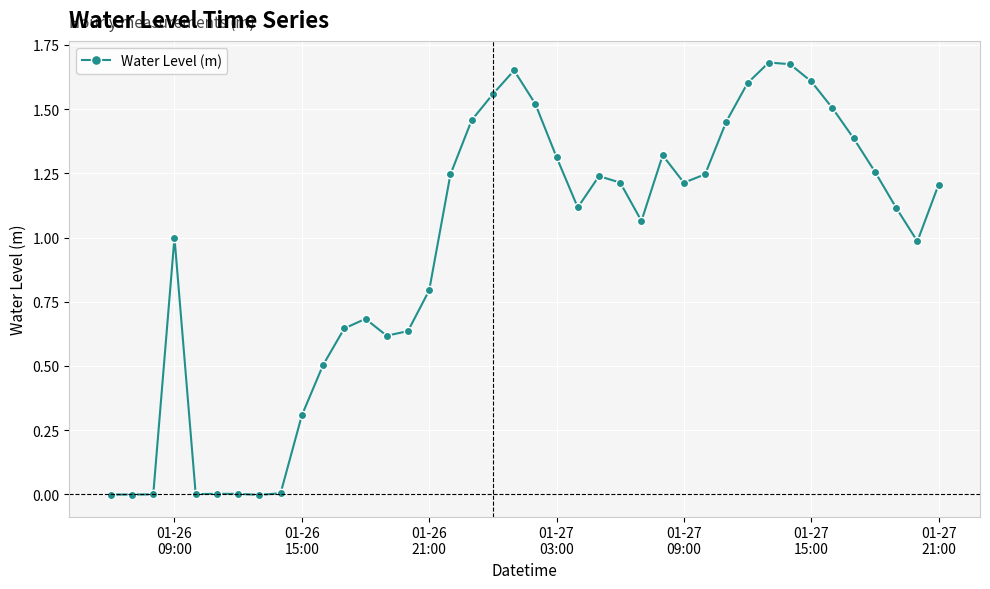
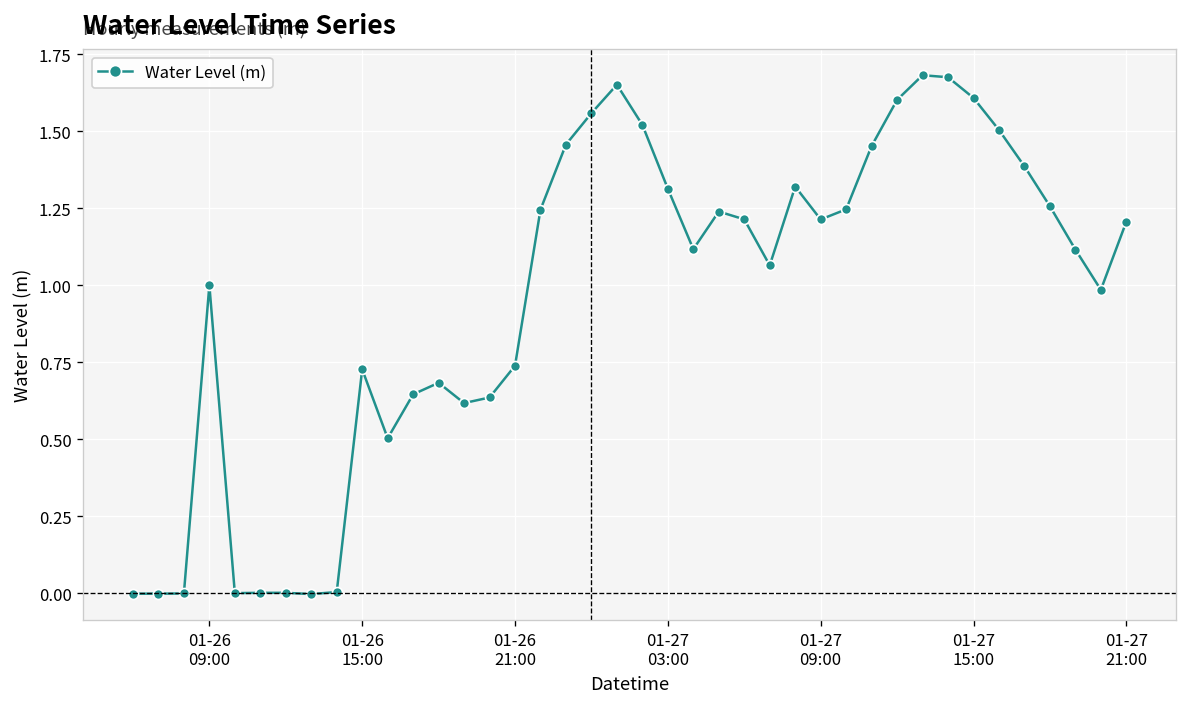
  {
    "01-26 09:00": 1.00,
-   "01-26 15:00": 0.31,
-   "01-26 21:00": 0.79,
+   "01-26 15:00": 0.73,
+   "01-26 21:00": 0.74,
    "01-27 03:00": 1.31,
    "01-27 09:00": 1.21,
    "01-27 15:00": 1.61,
    "01-27 21:00": 1.21
  }
